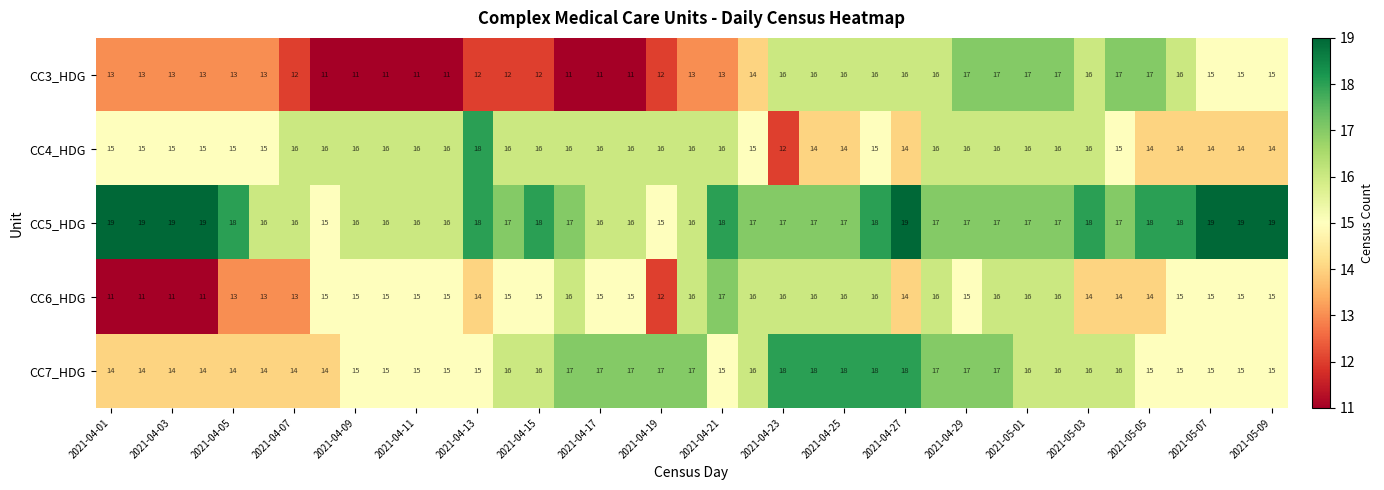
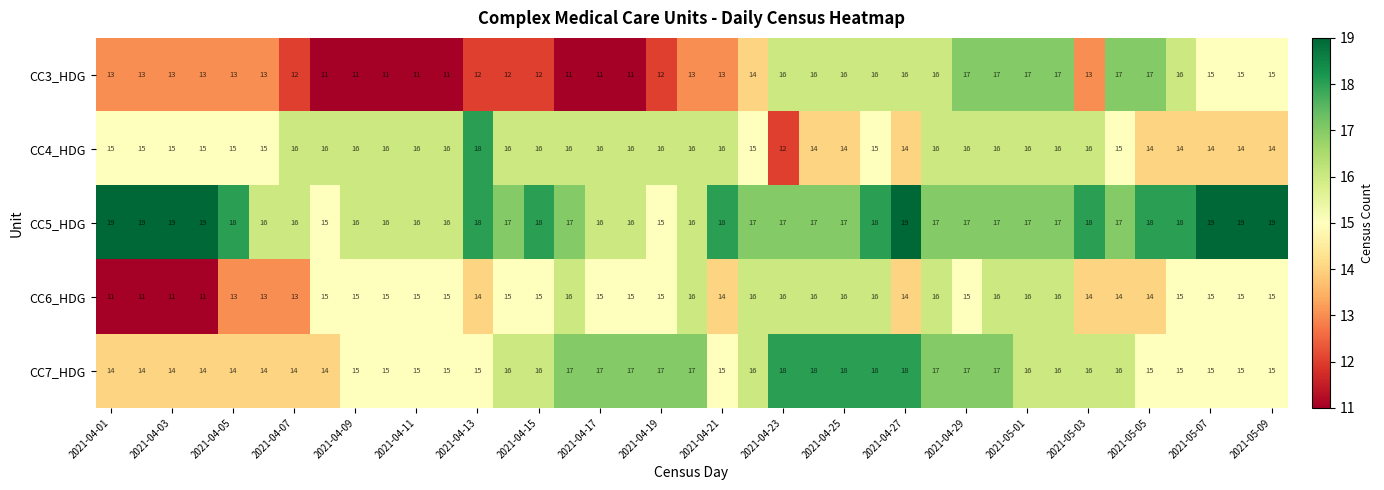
  {
    "CC3_HDG": {
      "2021-04-01": 13,
      "2021-04-03": 13,
      "2021-04-05": 13,
      "2021-04-07": 12,
      "2021-04-09": 11,
      "2021-04-11": 11,
      "2021-04-13": 12,
      "2021-04-15": 12,
      "2021-04-17": 11,
      "2021-04-19": 12,
      "2021-04-21": 13,
      "2021-04-23": 16,
      "2021-04-25": 16,
      "2021-04-27": 16,
      "2021-04-29": 17,
      "2021-05-01": 17,
-     "2021-05-03": 16,
+     "2021-05-03": 13,
      "2021-05-05": 17,
      "2021-05-07": 15,
      "2021-05-09": 15
    },
    "CC4_HDG": {
      "2021-04-01": 15,
      "2021-04-03": 15,
      "2021-04-05": 15,
      "2021-04-07": 16,
      "2021-04-09": 16,
      "2021-04-11": 16,
      "2021-04-13": 18,
      "2021-04-15": 16,
      "2021-04-17": 16,
      "2021-04-19": 16,
      "2021-04-21": 16,
      "2021-04-23": 12,
      "2021-04-25": 14,
      "2021-04-27": 14,
      "2021-04-29": 16,
      "2021-05-01": 16,
      "2021-05-03": 16,
      "2021-05-05": 14,
      "2021-05-07": 14,
      "2021-05-09": 14
    },
    "CC5_HDG": {
      "2021-04-01": 19,
      "2021-04-03": 19,
      "2021-04-05": 18,
      "2021-04-07": 16,
      "2021-04-09": 16,
      "2021-04-11": 16,
      "2021-04-13": 18,
      "2021-04-15": 18,
      "2021-04-17": 16,
      "2021-04-19": 15,
      "2021-04-21": 18,
      "2021-04-23": 17,
      "2021-04-25": 17,
      "2021-04-27": 19,
      "2021-04-29": 17,
      "2021-05-01": 17,
      "2021-05-03": 18,
      "2021-05-05": 18,
      "2021-05-07": 19,
      "2021-05-09": 19
    },
    "CC6_HDG": {
      "2021-04-01": 11,
      "2021-04-03": 11,
      "2021-04-05": 13,
      "2021-04-07": 13,
      "2021-04-09": 15,
      "2021-04-11": 15,
      "2021-04-13": 14,
      "2021-04-15": 15,
      "2021-04-17": 15,
-     "2021-04-19": 12,
-     "2021-04-21": 17,
+     "2021-04-19": 15,
+     "2021-04-21": 14,
      "2021-04-23": 16,
      "2021-04-25": 16,
      "2021-04-27": 14,
      "2021-04-29": 15,
      "2021-05-01": 16,
      "2021-05-03": 14,
      "2021-05-05": 14,
      "2021-05-07": 15,
      "2021-05-09": 15
    },
    "CC7_HDG": {
      "2021-04-01": 14,
      "2021-04-03": 14,
      "2021-04-05": 14,
      "2021-04-07": 14,
      "2021-04-09": 15,
      "2021-04-11": 15,
      "2021-04-13": 15,
      "2021-04-15": 16,
      "2021-04-17": 17,
      "2021-04-19": 17,
      "2021-04-21": 15,
      "2021-04-23": 18,
      "2021-04-25": 18,
      "2021-04-27": 18,
      "2021-04-29": 17,
      "2021-05-01": 16,
      "2021-05-03": 16,
      "2021-05-05": 15,
      "2021-05-07": 15,
      "2021-05-09": 15
    }
  }
